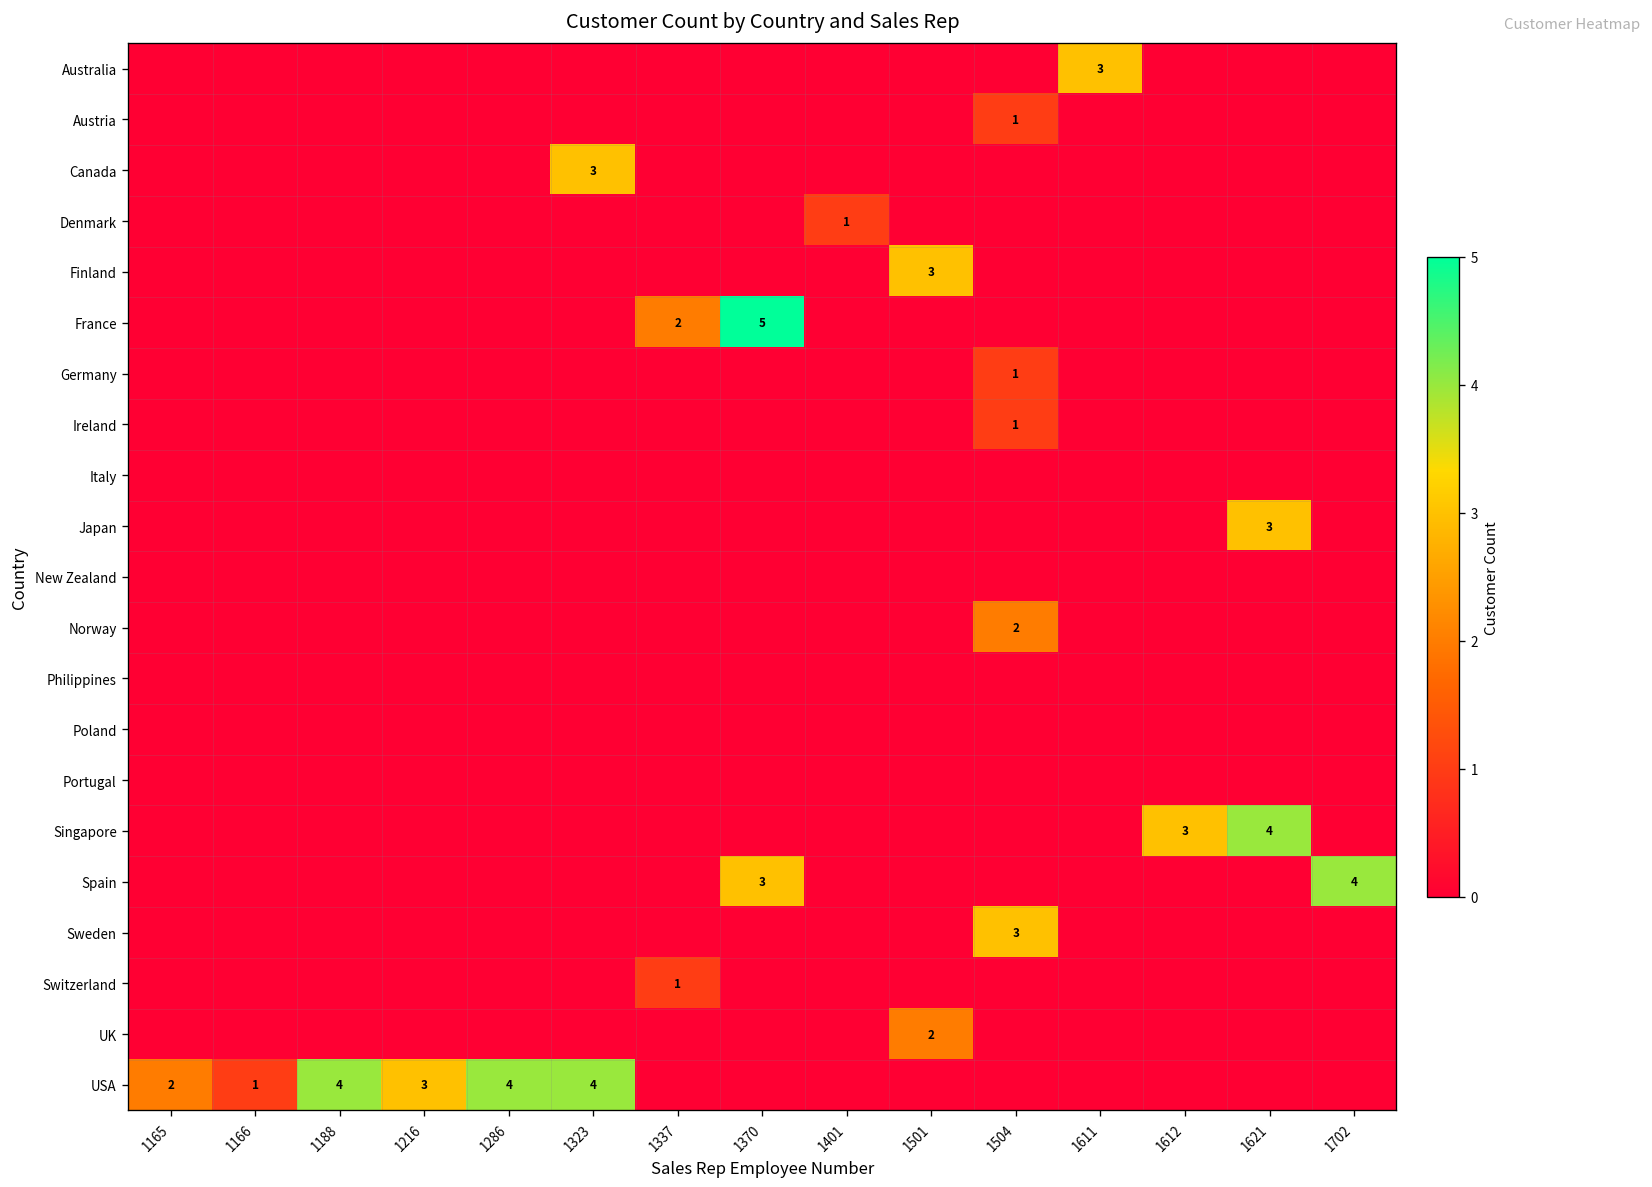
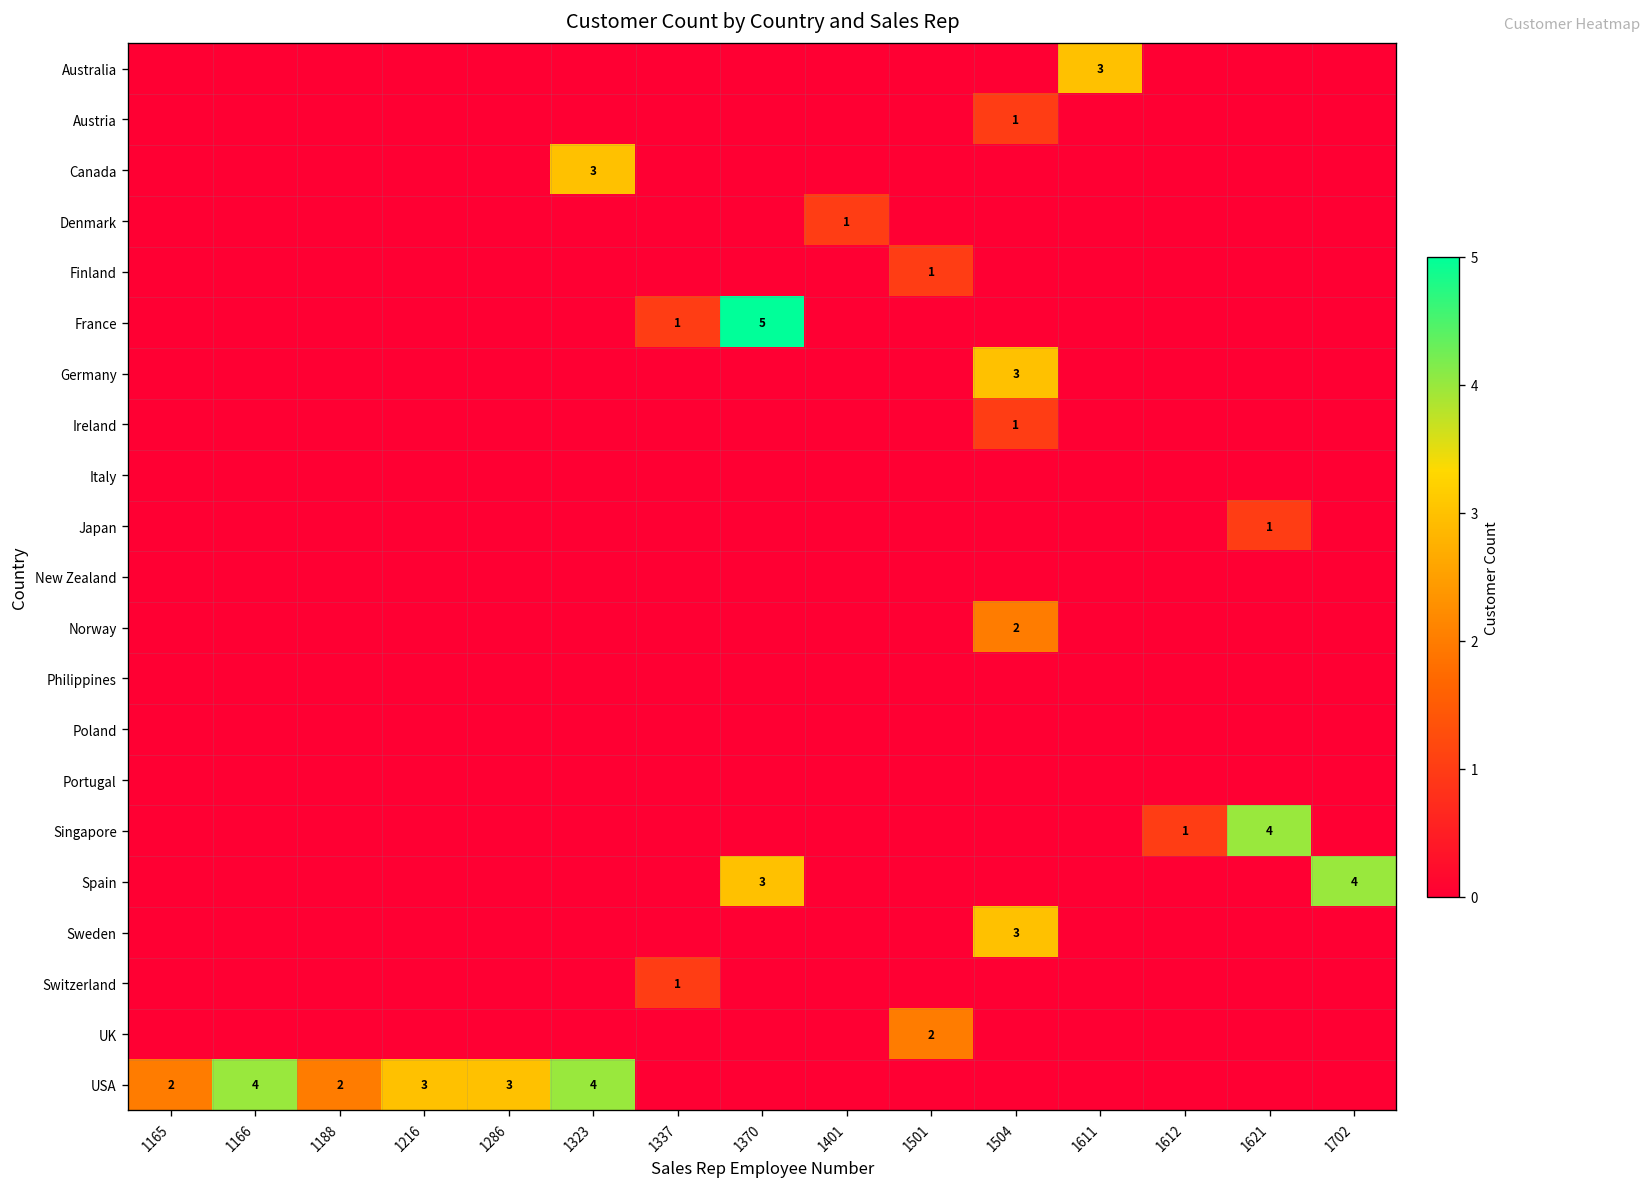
  {
    "Australia": {
      "1611": 3
    },
    "Austria": {
      "1504": 1
    },
    "Canada": {
      "1323": 3
    },
    "Denmark": {
      "1401": 1
    },
    "Finland": {
-     "1501": 3
+     "1501": 1
    },
    "France": {
-     "1337": 2,
+     "1337": 1,
      "1370": 5
    },
    "Germany": {
-     "1504": 1
+     "1504": 3
    },
    "Ireland": {
      "1504": 1
    },
    "Japan": {
-     "1621": 3
+     "1621": 1
    },
    "Norway": {
      "1504": 2
    },
    "Singapore": {
-     "1612": 3,
+     "1612": 1,
      "1621": 4
    },
    "Spain": {
      "1370": 3,
      "1702": 4
    },
    "Sweden": {
      "1504": 3
    },
    "Switzerland": {
      "1337": 1
    },
    "UK": {
      "1501": 2
    },
    "USA": {
      "1165": 2,
-     "1166": 1,
-     "1188": 4,
+     "1166": 4,
+     "1188": 2,
      "1216": 3,
-     "1286": 4,
+     "1286": 3,
      "1323": 4
    }
  }
